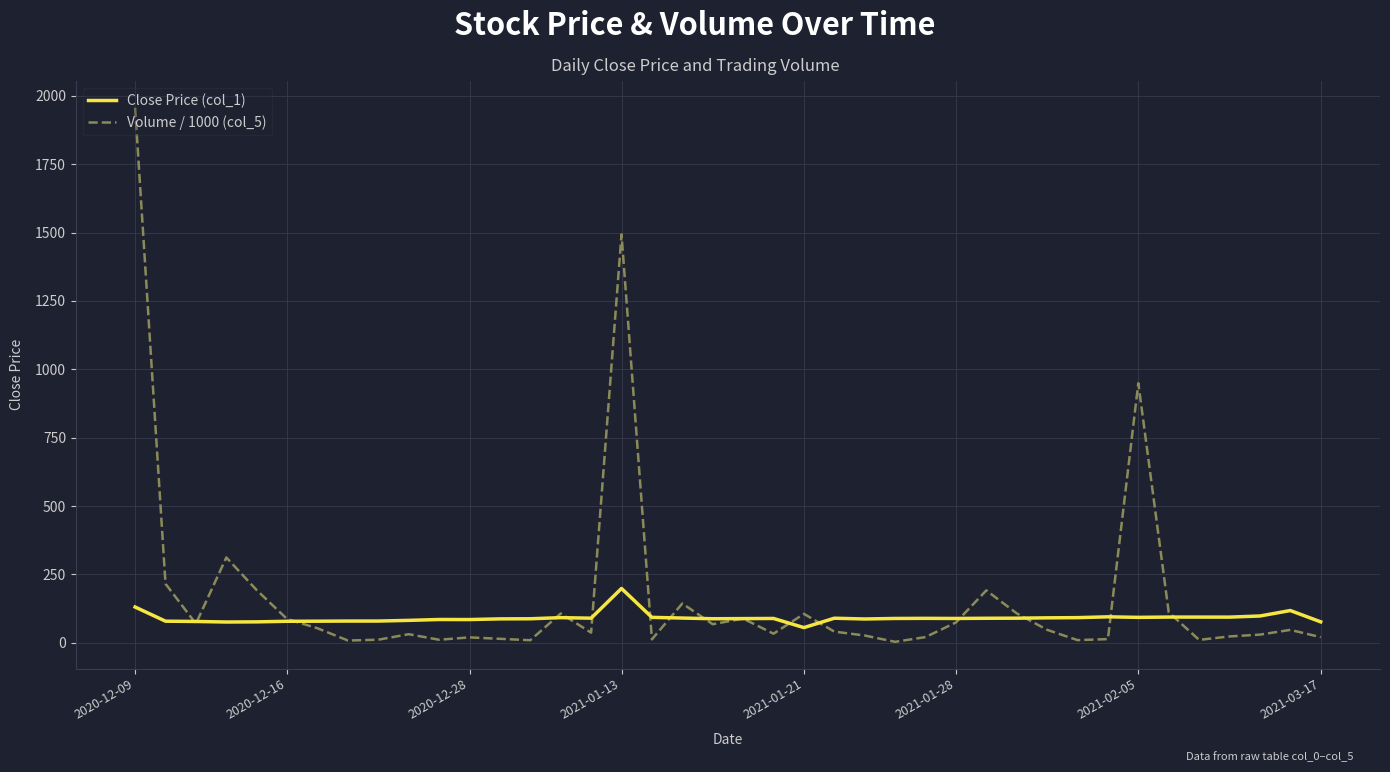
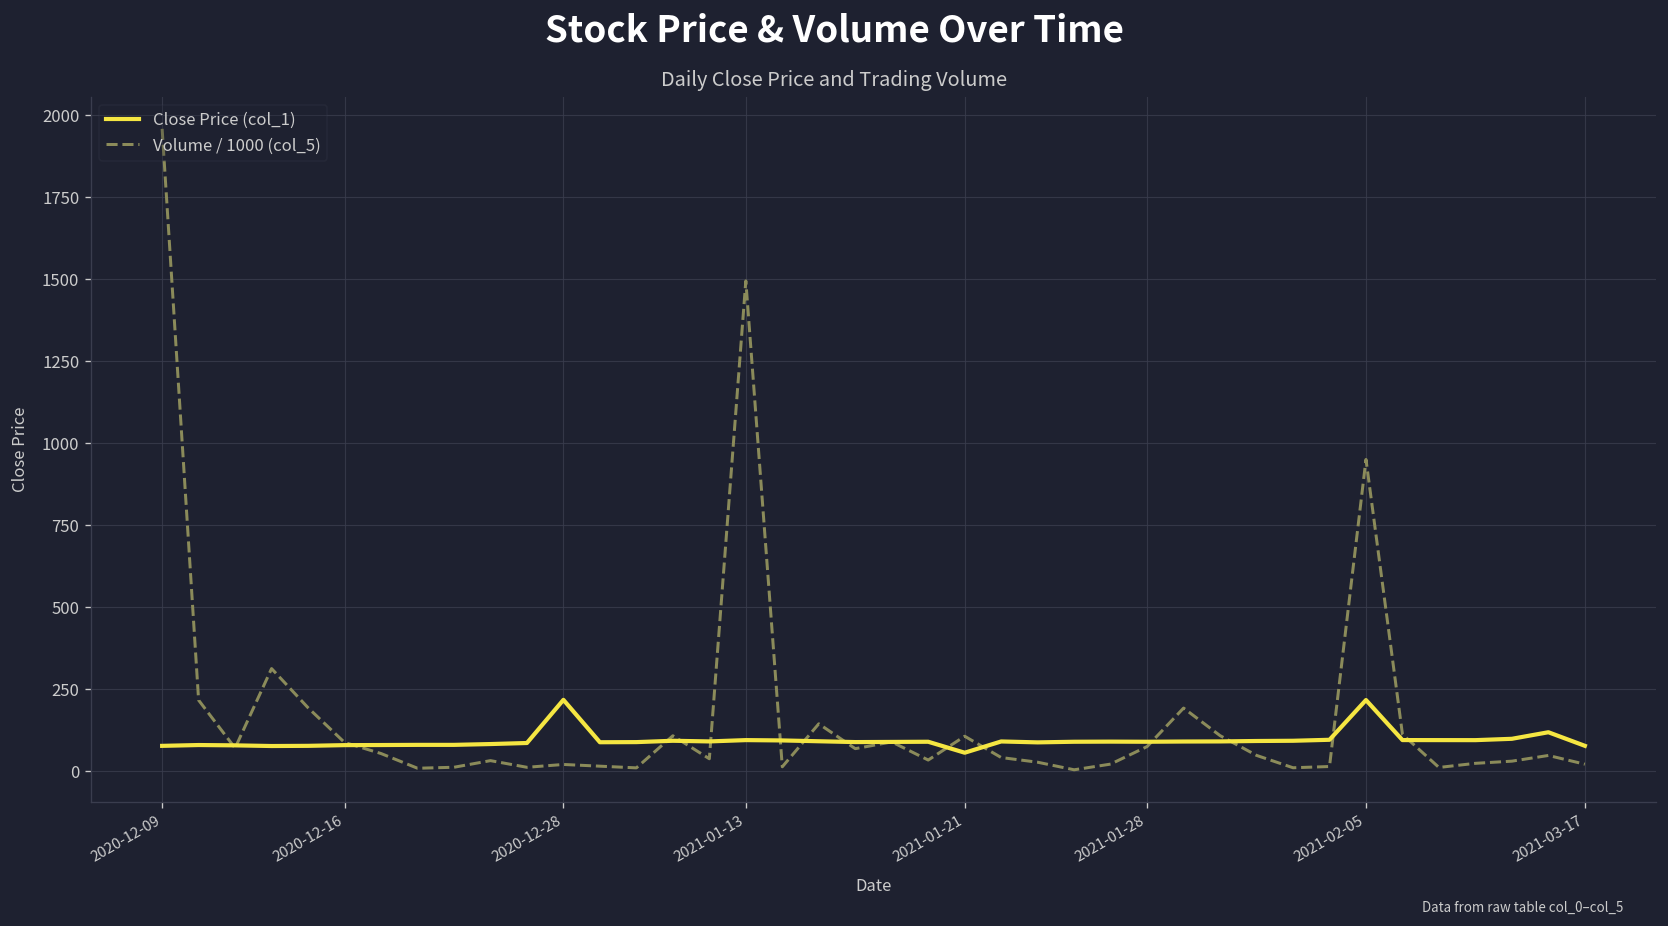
  {
    "Close Price (col_1)": {
-     "2020-12-09": 130,
-     "2020-12-28": 90,
-     "2021-01-13": 200,
+     "2020-12-09": 80,
+     "2020-12-28": 220,
+     "2021-01-13": 90,
      "2021-01-21": 60,
      "2021-01-28": 90,
-     "2021-02-05": 90,
+     "2021-02-05": 220,
      "2021-03-17": 80
    },
    "Volume / 1000 (col_5)": {
      "2020-12-28": 20,
      "2021-01-13": 1490,
      "2021-01-21": 110,
      "2021-01-28": 70,
      "2021-02-05": 950,
      "2021-03-17": 20
    }
  }
